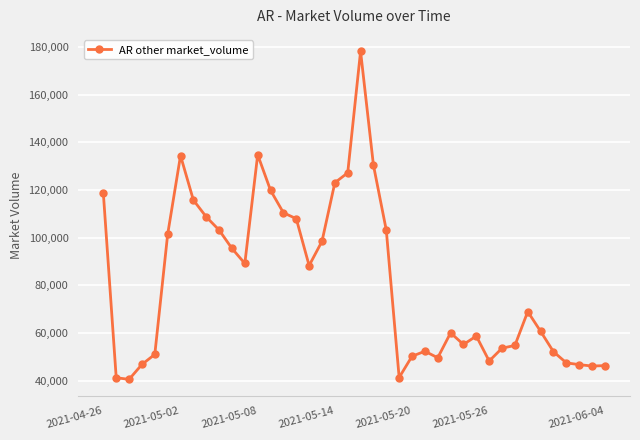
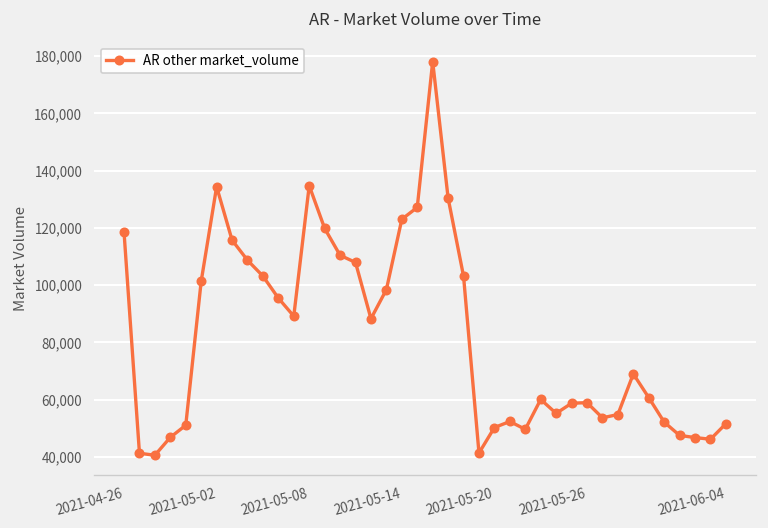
  {
    "2021-04-26": "119,000",
    "2021-05-02": "134,000",
    "2021-05-08": "135,000",
    "2021-05-14": "123,000",
    "2021-05-20": "50,000",
-   "2021-05-26": "48,000",
-   "2021-06-04": "46,000"
+   "2021-05-26": "59,000",
+   "2021-06-04": "52,000"
  }
